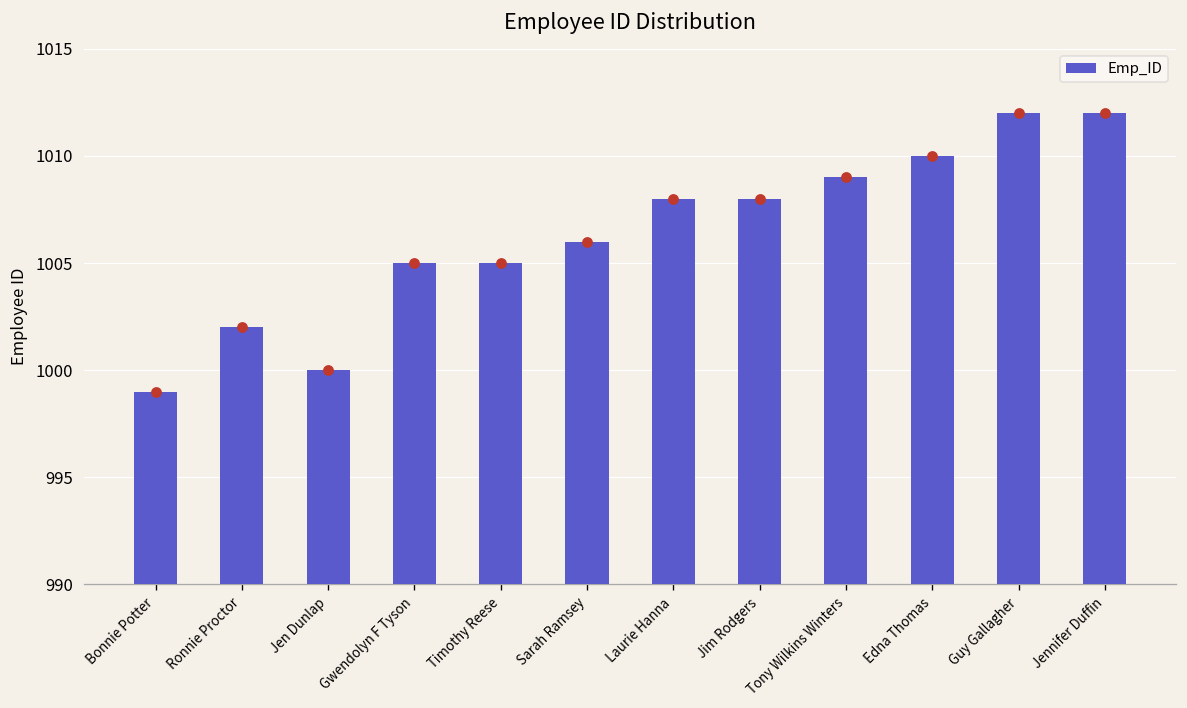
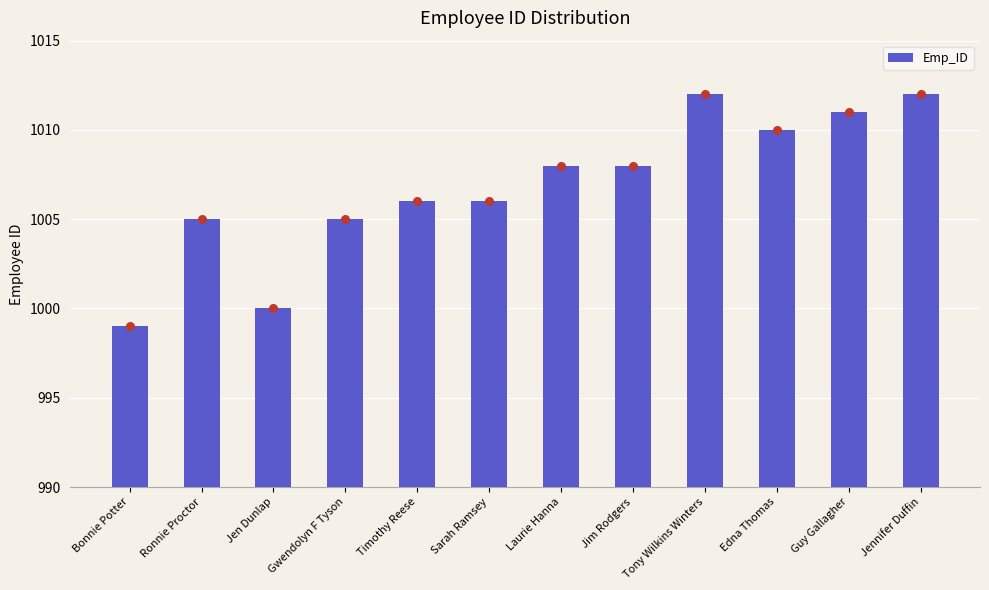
  {
    "Bonnie Potter": 999,
-   "Ronnie Proctor": 1002,
+   "Ronnie Proctor": 1005,
    "Jen Dunlap": 1000,
    "Gwendolyn F Tyson": 1005,
-   "Timothy Reese": 1005,
+   "Timothy Reese": 1006,
    "Sarah Ramsey": 1006,
    "Laurie Hanna": 1008,
    "Jim Rodgers": 1008,
-   "Tony Wilkins Winters": 1009,
+   "Tony Wilkins Winters": 1012,
    "Edna Thomas": 1010,
-   "Guy Gallagher": 1012,
+   "Guy Gallagher": 1011,
    "Jennifer Duffin": 1012
  }
